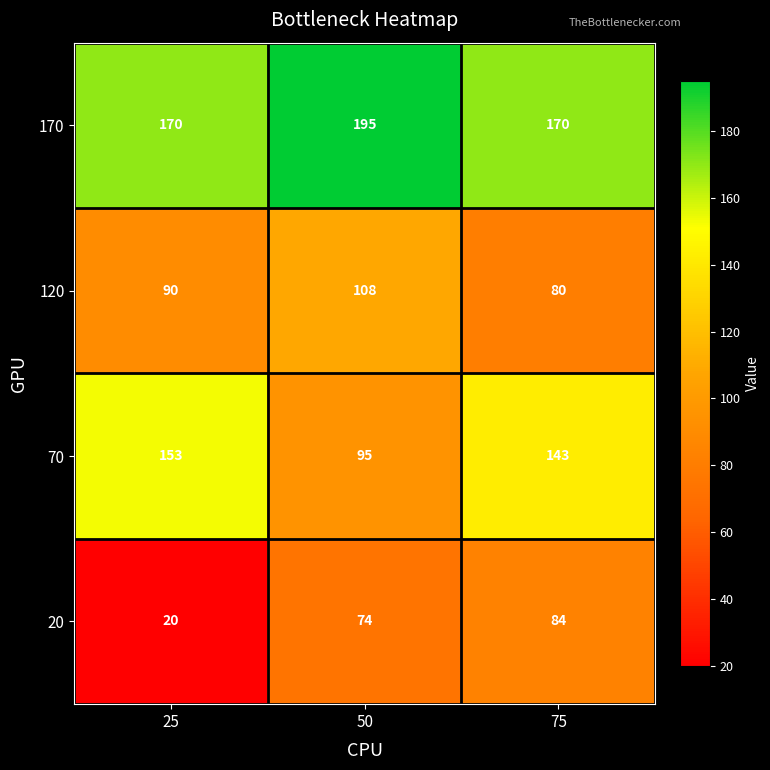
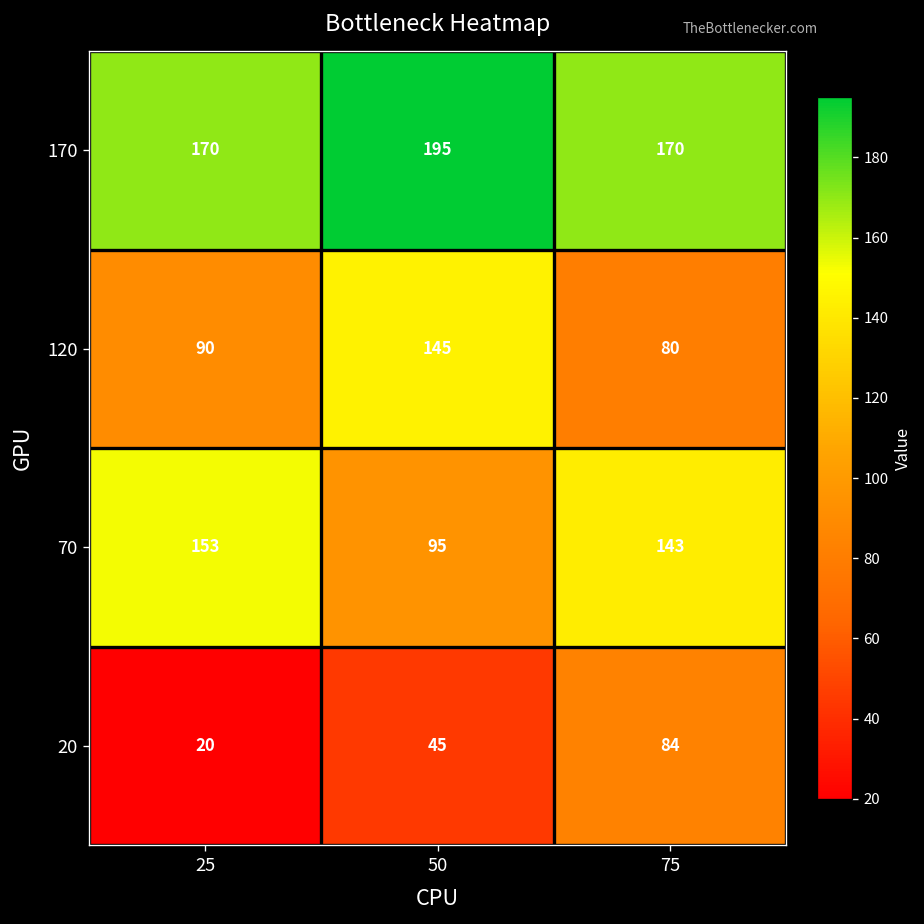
  {
    "170": {
      "25": 170,
      "50": 195,
      "75": 170
    },
    "120": {
      "25": 90,
-     "50": 108,
+     "50": 145,
      "75": 80
    },
    "70": {
      "25": 153,
      "50": 95,
      "75": 143
    },
    "20": {
      "25": 20,
-     "50": 74,
+     "50": 45,
      "75": 84
    }
  }
